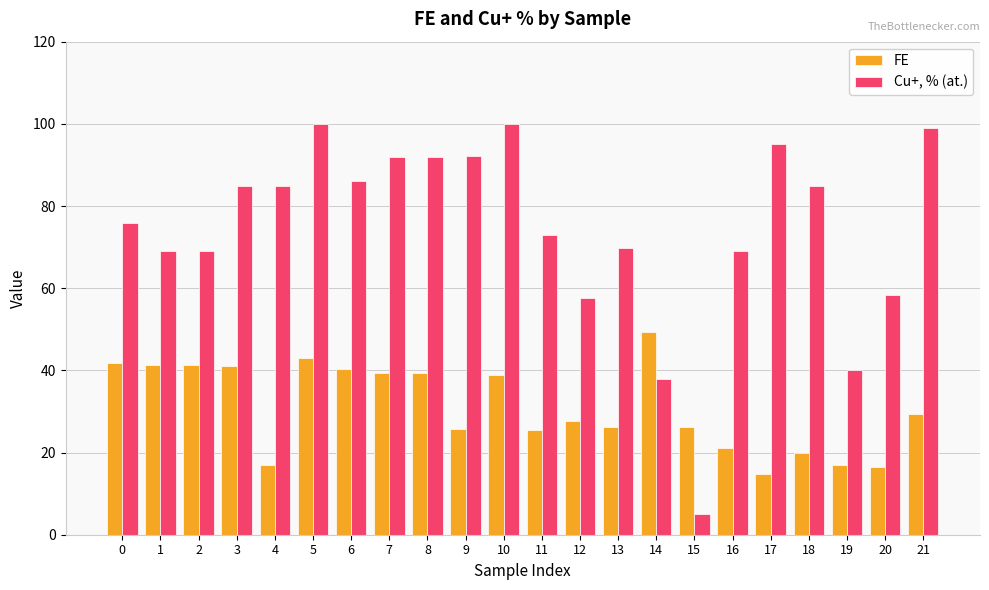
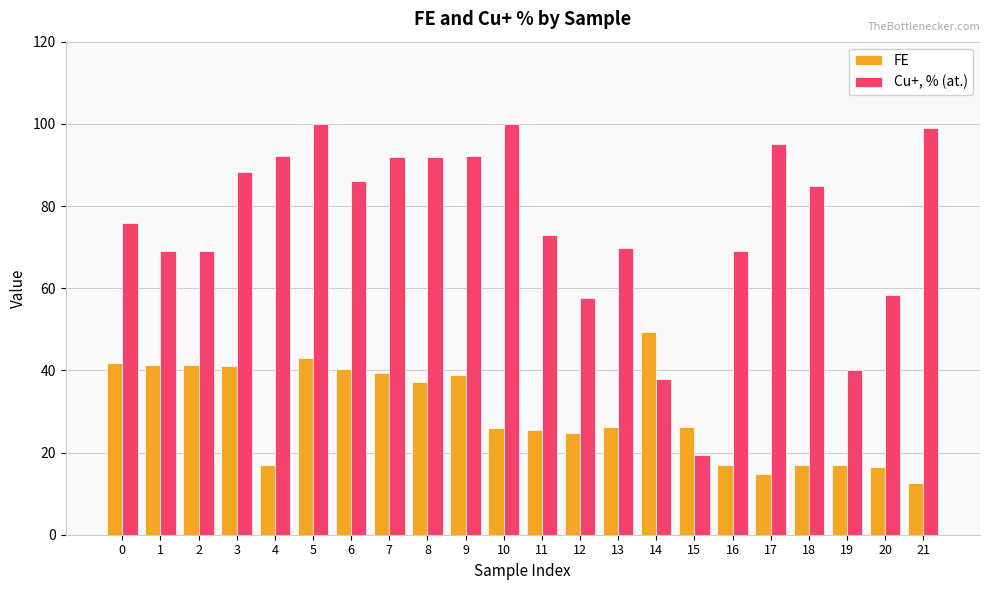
  {
    "FE": {
      "0": 42,
      "1": 41,
      "2": 41,
      "3": 41,
      "4": 17,
      "5": 43,
      "6": 40,
      "7": 39,
-     "8": 39,
-     "9": 26,
-     "10": 39,
+     "8": 37,
+     "9": 39,
+     "10": 26,
      "11": 25,
-     "12": 28,
+     "12": 25,
      "13": 26,
      "14": 49,
      "15": 26,
-     "16": 21,
+     "16": 17,
      "17": 15,
-     "18": 20,
+     "18": 17,
      "19": 17,
      "20": 16,
-     "21": 29
+     "21": 12
    },
    "Cu+, % (at.)": {
      "0": 76,
      "1": 69,
      "2": 69,
-     "3": 85,
-     "4": 85,
+     "3": 88,
+     "4": 92,
      "5": 100,
      "6": 86,
      "7": 92,
      "8": 92,
      "9": 92,
      "10": 100,
      "11": 73,
      "12": 58,
      "13": 70,
      "14": 38,
-     "15": 5,
+     "15": 19,
      "16": 69,
      "17": 95,
      "18": 85,
      "19": 40,
      "20": 58,
      "21": 99
    }
  }
